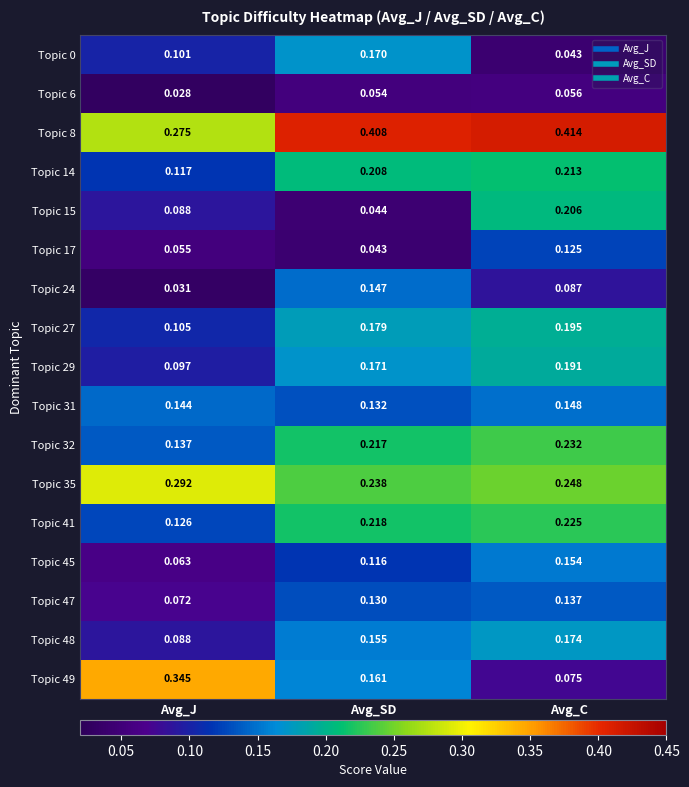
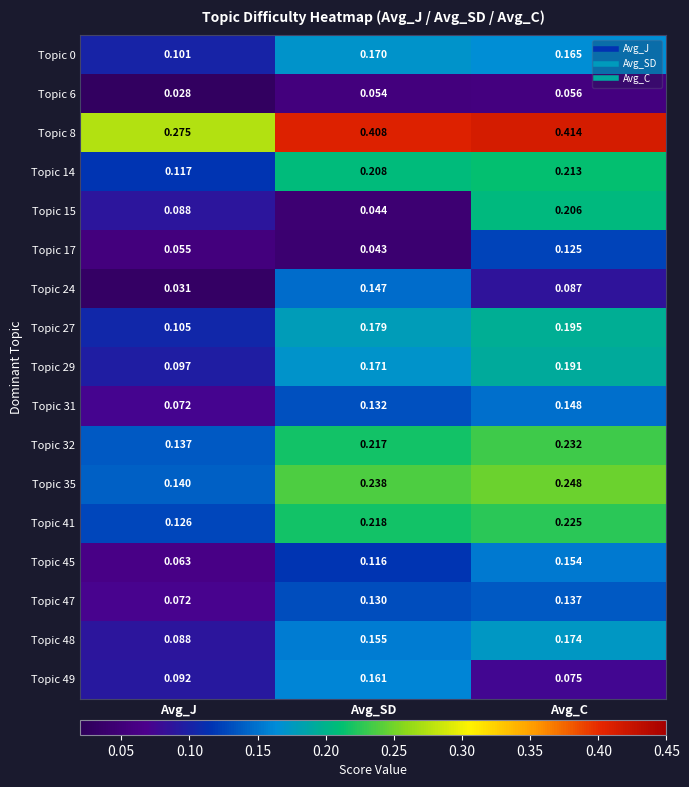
  {
    "Topic 0": {
      "Avg_J": 0.101,
      "Avg_SD": 0.170,
-     "Avg_C": 0.043
+     "Avg_C": 0.165
    },
    "Topic 6": {
      "Avg_J": 0.028,
      "Avg_SD": 0.054,
      "Avg_C": 0.056
    },
    "Topic 8": {
      "Avg_J": 0.275,
      "Avg_SD": 0.408,
      "Avg_C": 0.414
    },
    "Topic 14": {
      "Avg_J": 0.117,
      "Avg_SD": 0.208,
      "Avg_C": 0.213
    },
    "Topic 15": {
      "Avg_J": 0.088,
      "Avg_SD": 0.044,
      "Avg_C": 0.206
    },
    "Topic 17": {
      "Avg_J": 0.055,
      "Avg_SD": 0.043,
      "Avg_C": 0.125
    },
    "Topic 24": {
      "Avg_J": 0.031,
      "Avg_SD": 0.147,
      "Avg_C": 0.087
    },
    "Topic 27": {
      "Avg_J": 0.105,
      "Avg_SD": 0.179,
      "Avg_C": 0.195
    },
    "Topic 29": {
      "Avg_J": 0.097,
      "Avg_SD": 0.171,
      "Avg_C": 0.191
    },
    "Topic 31": {
-     "Avg_J": 0.144,
+     "Avg_J": 0.072,
      "Avg_SD": 0.132,
      "Avg_C": 0.148
    },
    "Topic 32": {
      "Avg_J": 0.137,
      "Avg_SD": 0.217,
      "Avg_C": 0.232
    },
    "Topic 35": {
-     "Avg_J": 0.292,
+     "Avg_J": 0.140,
      "Avg_SD": 0.238,
      "Avg_C": 0.248
    },
    "Topic 41": {
      "Avg_J": 0.126,
      "Avg_SD": 0.218,
      "Avg_C": 0.225
    },
    "Topic 45": {
      "Avg_J": 0.063,
      "Avg_SD": 0.116,
      "Avg_C": 0.154
    },
    "Topic 47": {
      "Avg_J": 0.072,
      "Avg_SD": 0.130,
      "Avg_C": 0.137
    },
    "Topic 48": {
      "Avg_J": 0.088,
      "Avg_SD": 0.155,
      "Avg_C": 0.174
    },
    "Topic 49": {
-     "Avg_J": 0.345,
+     "Avg_J": 0.092,
      "Avg_SD": 0.161,
      "Avg_C": 0.075
    }
  }
